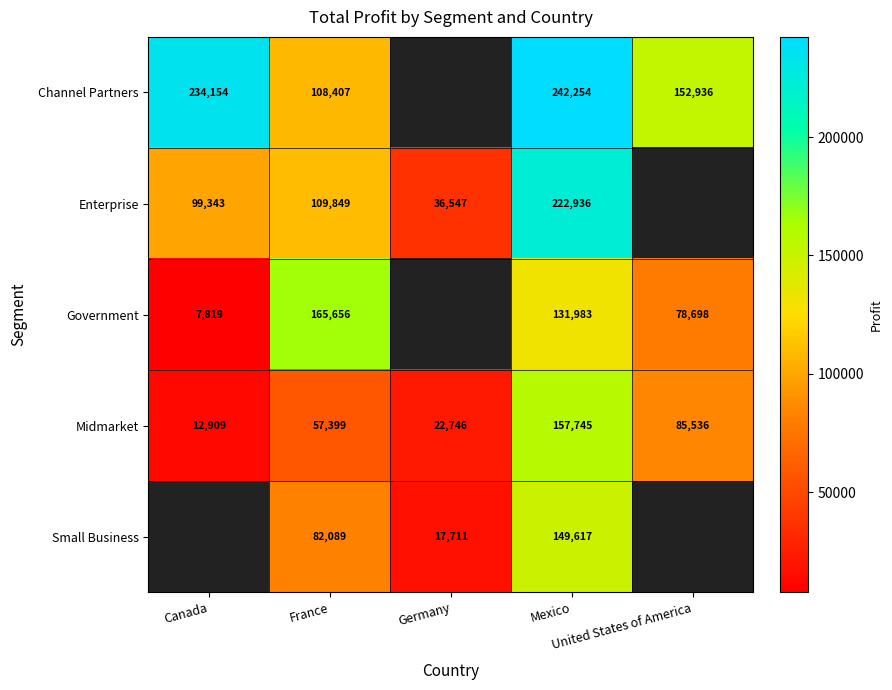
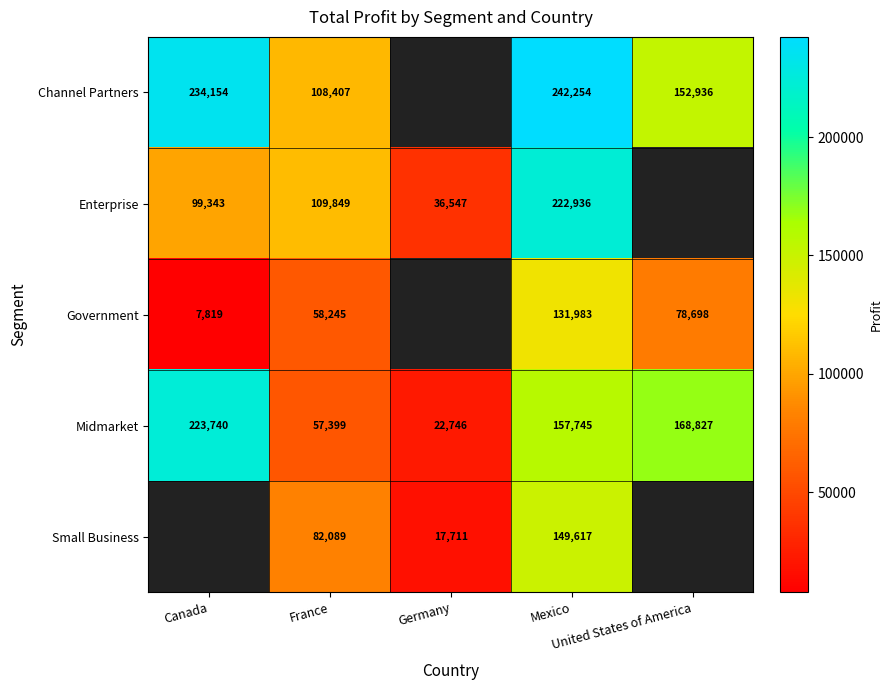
  {
    "Channel Partners": {
      "Canada": "234,154",
      "France": "108,407",
      "Mexico": "242,254",
      "United States of America": "152,936"
    },
    "Enterprise": {
      "Canada": "99,343",
      "France": "109,849",
      "Germany": "36,547",
      "Mexico": "222,936"
    },
    "Government": {
      "Canada": "7,819",
-     "France": "165,656",
+     "France": "58,245",
      "Mexico": "131,983",
      "United States of America": "78,698"
    },
    "Midmarket": {
-     "Canada": "12,909",
+     "Canada": "223,740",
      "France": "57,399",
      "Germany": "22,746",
      "Mexico": "157,745",
-     "United States of America": "85,536"
+     "United States of America": "168,827"
    },
    "Small Business": {
      "France": "82,089",
      "Germany": "17,711",
      "Mexico": "149,617"
    }
  }
